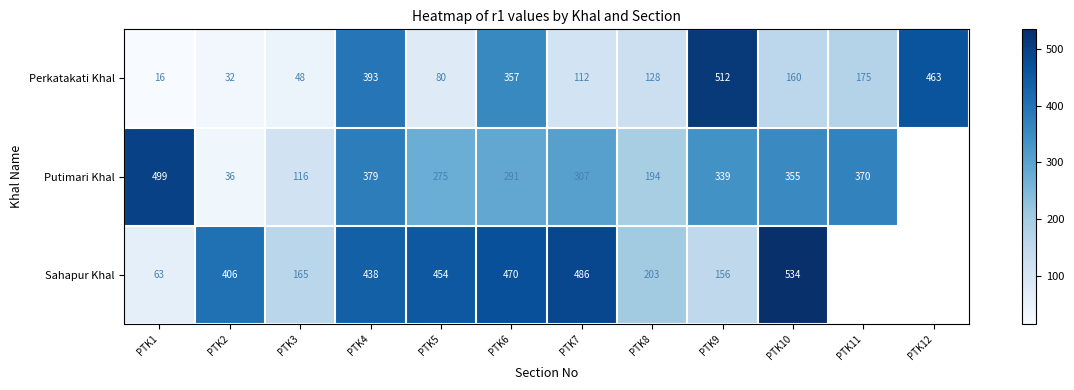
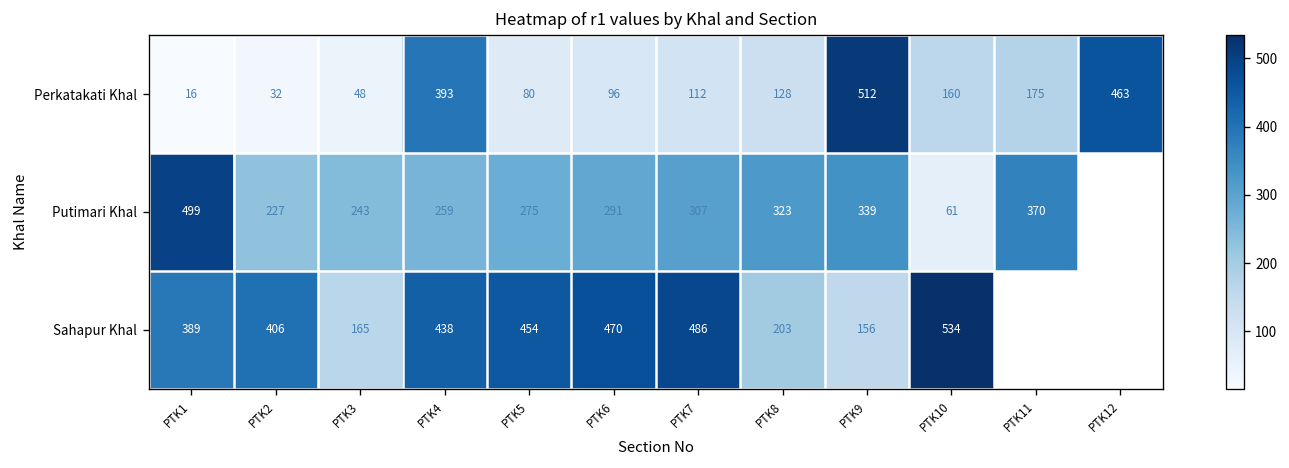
  {
    "Perkatakati Khal": {
      "PTK1": 16,
      "PTK2": 32,
      "PTK3": 48,
      "PTK4": 393,
      "PTK5": 80,
-     "PTK6": 357,
+     "PTK6": 96,
      "PTK7": 112,
      "PTK8": 128,
      "PTK9": 512,
      "PTK10": 160,
      "PTK11": 175,
      "PTK12": 463
    },
    "Putimari Khal": {
      "PTK1": 499,
-     "PTK2": 36,
-     "PTK3": 116,
-     "PTK4": 379,
-     "PTK8": 194,
+     "PTK2": 227,
+     "PTK3": 243,
+     "PTK4": 259,
+     "PTK8": 323,
      "PTK9": 339,
-     "PTK10": 355,
+     "PTK10": 61,
      "PTK11": 370
    },
    "Sahapur Khal": {
-     "PTK1": 63,
+     "PTK1": 389,
      "PTK2": 406,
      "PTK3": 165,
      "PTK4": 438,
      "PTK5": 454,
      "PTK6": 470,
      "PTK7": 486,
      "PTK8": 203,
      "PTK9": 156,
      "PTK10": 534
    }
  }
